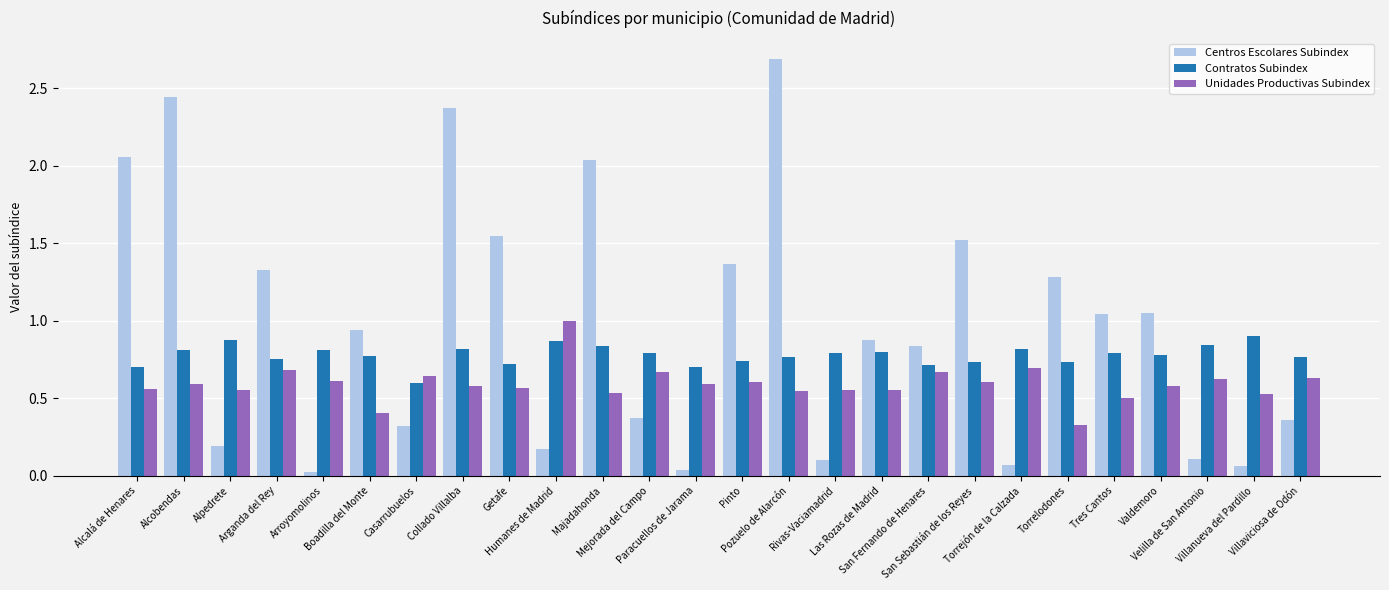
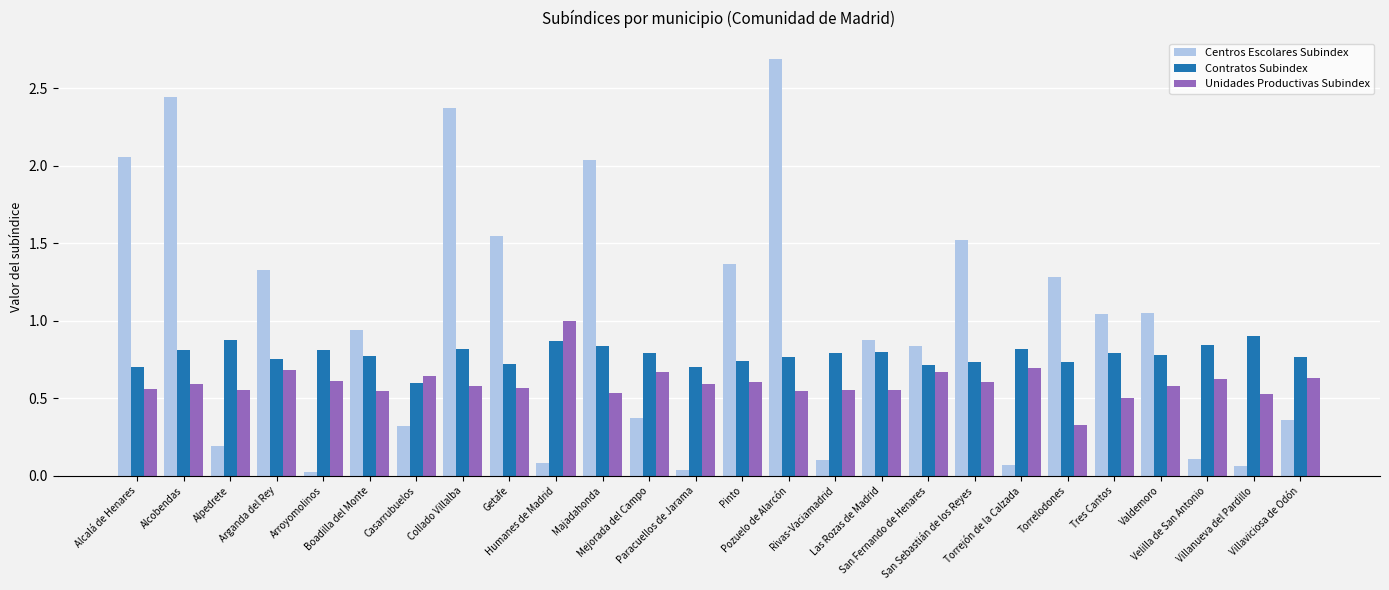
  {
    "Centros Escolares Subindex": {
      "Alcalá de Henares": 2.05,
      "Alcobendas": 2.44,
      "Alpedrete": 0.19,
      "Arganda del Rey": 1.33,
      "Arroyomolinos": 0.03,
      "Boadilla del Monte": 0.94,
      "Casarrubuelos": 0.32,
      "Collado Villalba": 2.37,
      "Getafe": 1.54,
-     "Humanes de Madrid": 0.17,
+     "Humanes de Madrid": 0.08,
      "Majadahonda": 2.04,
      "Mejorada del Campo": 0.37,
      "Paracuellos de Jarama": 0.04,
      "Pinto": 1.36,
      "Pozuelo de Alarcón": 2.69,
      "Rivas-Vaciamadrid": 0.10,
      "Las Rozas de Madrid": 0.88,
      "San Fernando de Henares": 0.84,
      "San Sebastián de los Reyes": 1.52,
      "Torrejón de la Calzada": 0.07,
      "Torrelodones": 1.28,
      "Tres Cantos": 1.05,
      "Valdemoro": 1.05,
      "Velilla de San Antonio": 0.11,
      "Villanueva del Pardillo": 0.07,
      "Villaviciosa de Odón": 0.36
    },
    "Contratos Subindex": {
      "Alcalá de Henares": 0.70,
      "Alcobendas": 0.81,
      "Alpedrete": 0.88,
      "Arganda del Rey": 0.75,
      "Arroyomolinos": 0.81,
      "Boadilla del Monte": 0.78,
      "Casarrubuelos": 0.60,
      "Collado Villalba": 0.82,
      "Getafe": 0.72,
      "Humanes de Madrid": 0.87,
      "Majadahonda": 0.83,
      "Mejorada del Campo": 0.79,
      "Paracuellos de Jarama": 0.70,
      "Pinto": 0.74,
      "Pozuelo de Alarcón": 0.77,
      "Rivas-Vaciamadrid": 0.79,
      "Las Rozas de Madrid": 0.80,
      "San Fernando de Henares": 0.71,
      "San Sebastián de los Reyes": 0.73,
      "Torrejón de la Calzada": 0.82,
      "Torrelodones": 0.73,
      "Tres Cantos": 0.79,
      "Valdemoro": 0.78,
      "Velilla de San Antonio": 0.84,
      "Villanueva del Pardillo": 0.90,
      "Villaviciosa de Odón": 0.77
    },
    "Unidades Productivas Subindex": {
      "Alcalá de Henares": 0.56,
      "Alcobendas": 0.59,
      "Alpedrete": 0.55,
      "Arganda del Rey": 0.68,
      "Arroyomolinos": 0.61,
-     "Boadilla del Monte": 0.40,
+     "Boadilla del Monte": 0.55,
      "Casarrubuelos": 0.64,
      "Collado Villalba": 0.58,
      "Getafe": 0.57,
      "Humanes de Madrid": 1.00,
      "Majadahonda": 0.54,
      "Mejorada del Campo": 0.67,
      "Paracuellos de Jarama": 0.59,
      "Pinto": 0.61,
      "Pozuelo de Alarcón": 0.54,
      "Rivas-Vaciamadrid": 0.55,
      "Las Rozas de Madrid": 0.56,
      "San Fernando de Henares": 0.67,
      "San Sebastián de los Reyes": 0.60,
      "Torrejón de la Calzada": 0.70,
      "Torrelodones": 0.33,
      "Tres Cantos": 0.50,
      "Valdemoro": 0.58,
      "Velilla de San Antonio": 0.63,
      "Villanueva del Pardillo": 0.53,
      "Villaviciosa de Odón": 0.63
    }
  }
